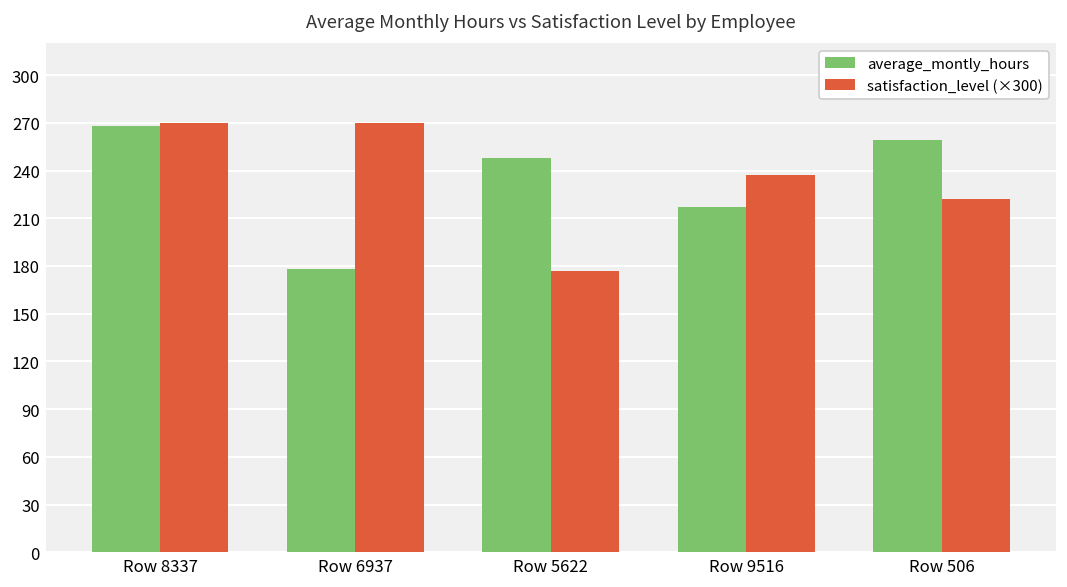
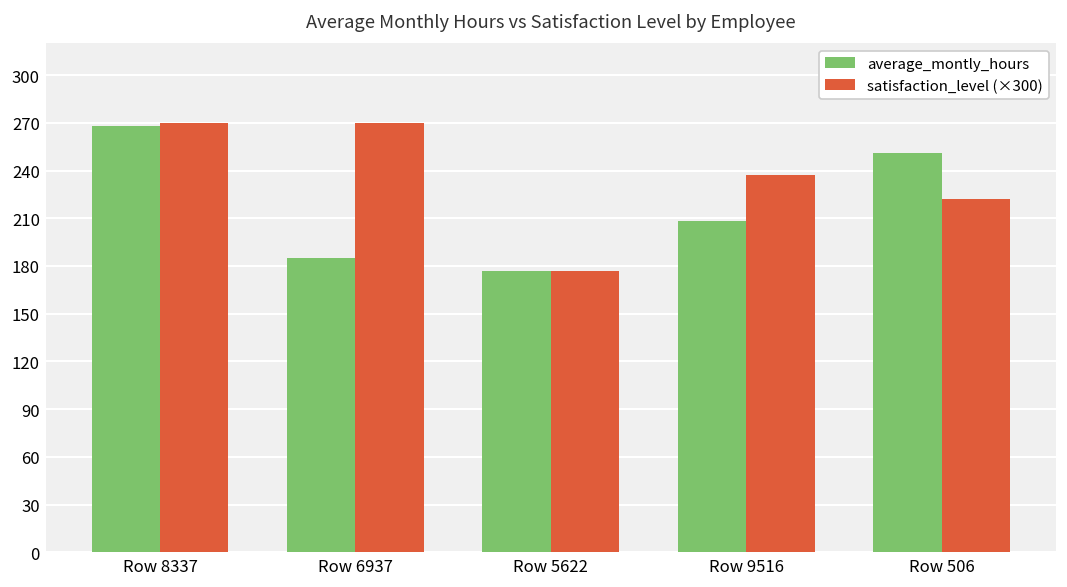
  {
    "average_montly_hours": {
      "Row 8337": 268,
-     "Row 6937": 178,
-     "Row 5622": 248,
-     "Row 9516": 217,
-     "Row 506": 259
+     "Row 6937": 185,
+     "Row 5622": 177,
+     "Row 9516": 208,
+     "Row 506": 251
    },
    "satisfaction_level (×300)": {
      "Row 8337": 270,
      "Row 6937": 270,
      "Row 5622": 177,
      "Row 9516": 237,
      "Row 506": 222
    }
  }
